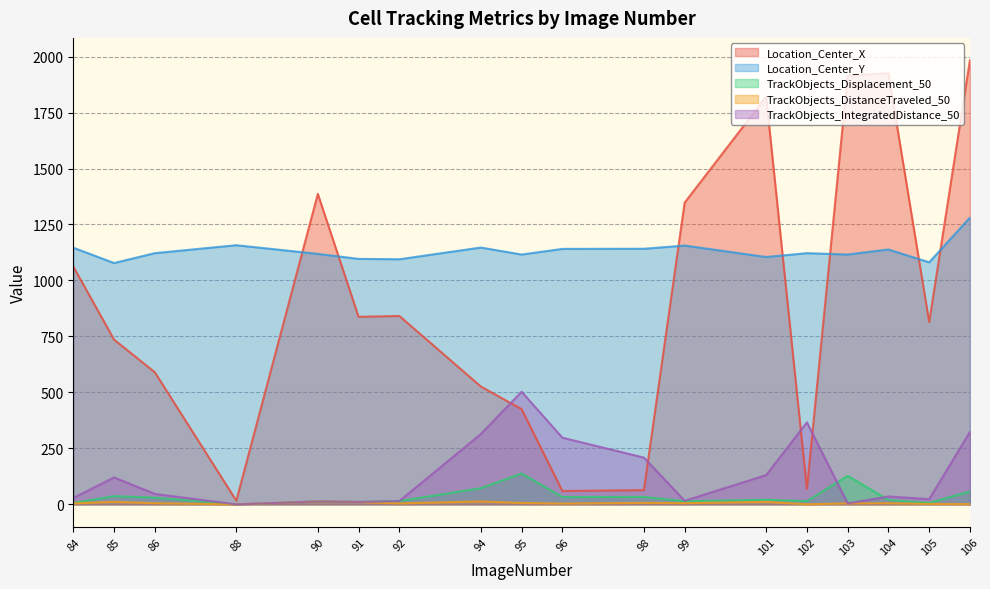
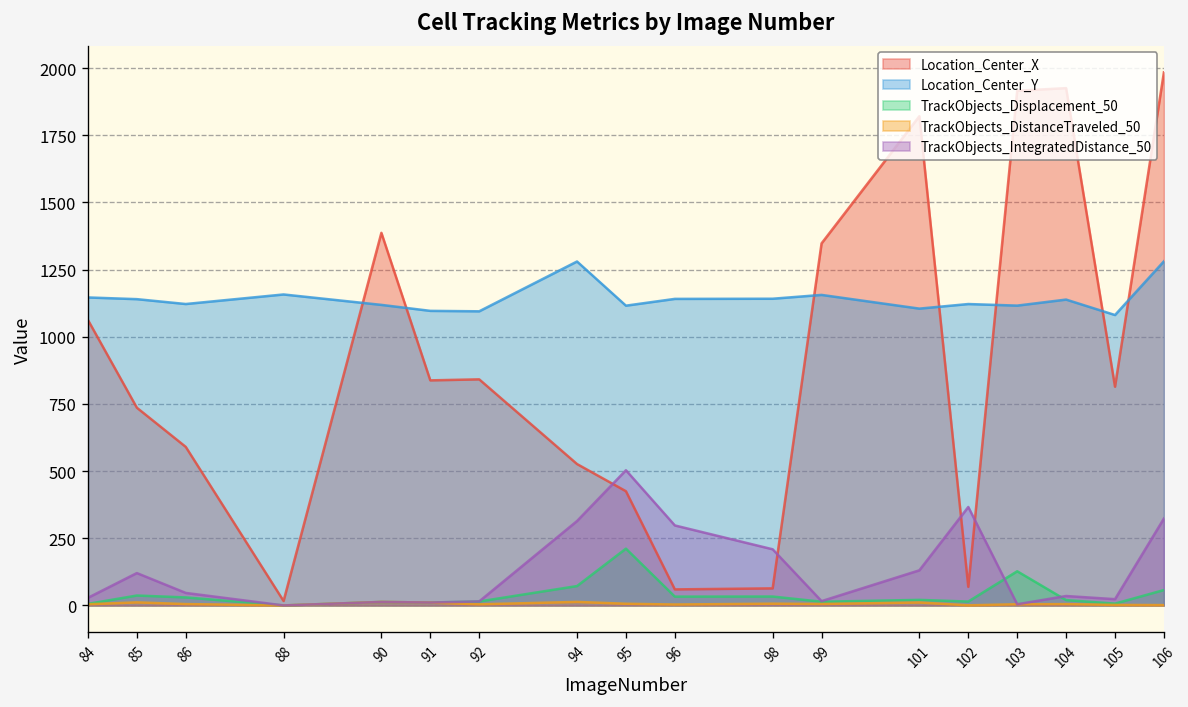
  {
    "Location_Center_Y": {
      "84": 1150,
-     "85": 1080,
+     "85": 1140,
      "86": 1120,
      "88": 1160,
      "90": 1120,
      "91": 1100,
      "92": 1090,
-     "94": 1150,
+     "94": 1280,
      "95": 1120,
      "96": 1140,
      "98": 1140,
      "99": 1160,
      "101": 1100,
      "102": 1120,
      "103": 1120,
      "104": 1140,
      "105": 1080,
      "106": 1280
    },
    "TrackObjects_Displacement_50": {
      "85": 40,
      "86": 30,
      "94": 70,
-     "95": 140,
+     "95": 210,
      "96": 30,
      "98": 30,
      "102": 10,
      "103": 130,
      "104": 20,
      "106": 60
    },
    "TrackObjects_IntegratedDistance_50": {
      "84": 30,
      "85": 120,
      "86": 50,
      "94": 310,
      "95": 500,
      "96": 300,
      "98": 210,
      "101": 130,
      "102": 370,
      "104": 40,
      "105": 20,
      "106": 320
    }
  }
